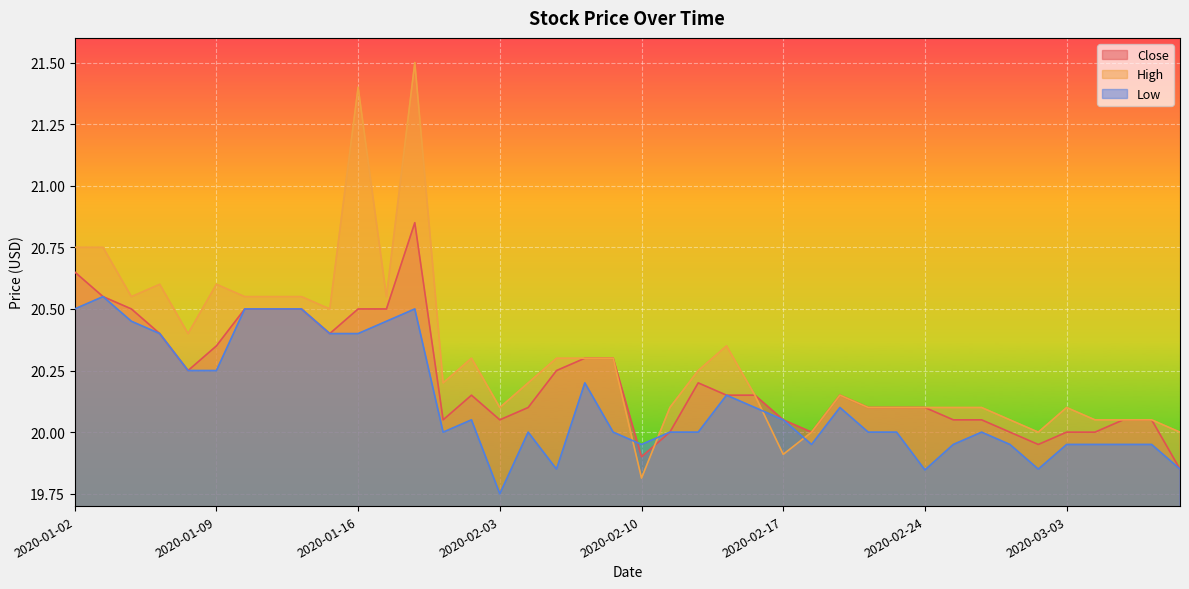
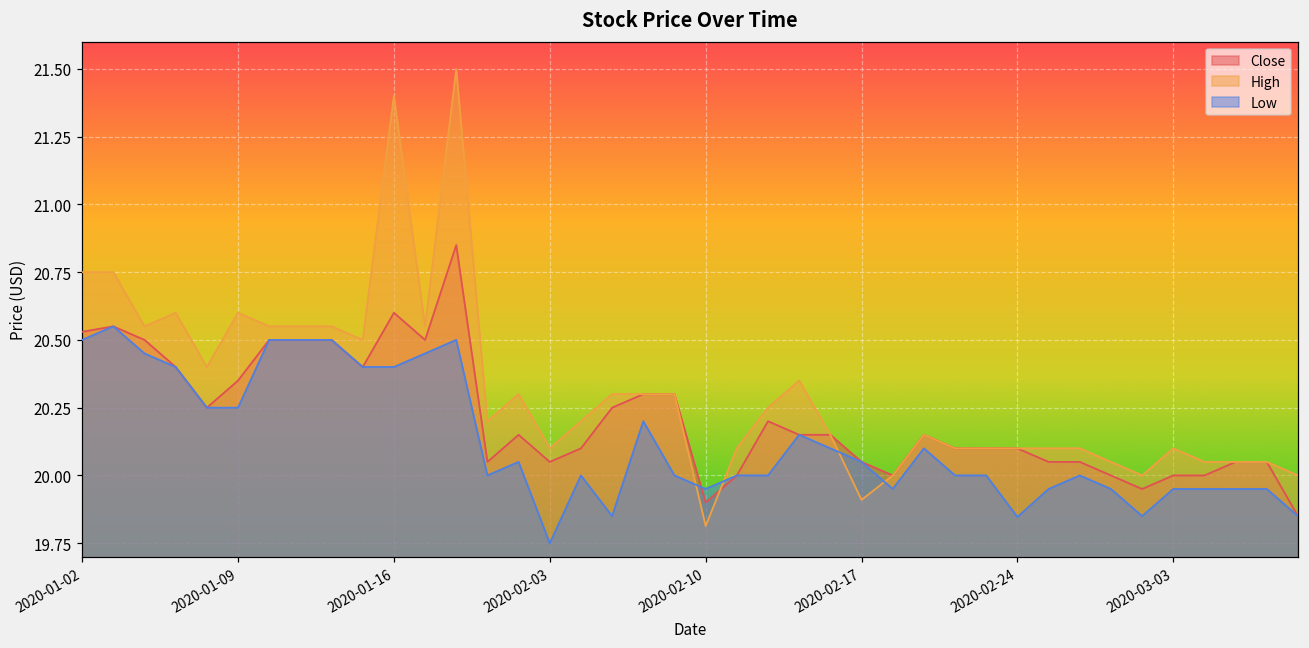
  {
    "Close": {
-     "2020-01-02": 20.65,
+     "2020-01-02": 20.53,
      "2020-01-09": 20.35,
-     "2020-01-16": 20.5,
+     "2020-01-16": 20.6,
      "2020-02-03": 20.05,
      "2020-02-10": 19.90,
      "2020-03-03": 20.00
    },
    "High": {
      "2020-01-02": 20.75,
      "2020-01-09": 20.60,
      "2020-01-16": 21.40,
      "2020-02-03": 20.10,
      "2020-02-10": 19.81,
      "2020-02-17": 19.91,
      "2020-03-03": 20.10
    },
    "Low": {
      "2020-01-02": 20.50,
      "2020-01-09": 20.25,
      "2020-01-16": 20.40,
      "2020-02-03": 19.75,
      "2020-02-10": 19.95,
      "2020-02-24": 19.85,
      "2020-03-03": 19.95
    }
  }
